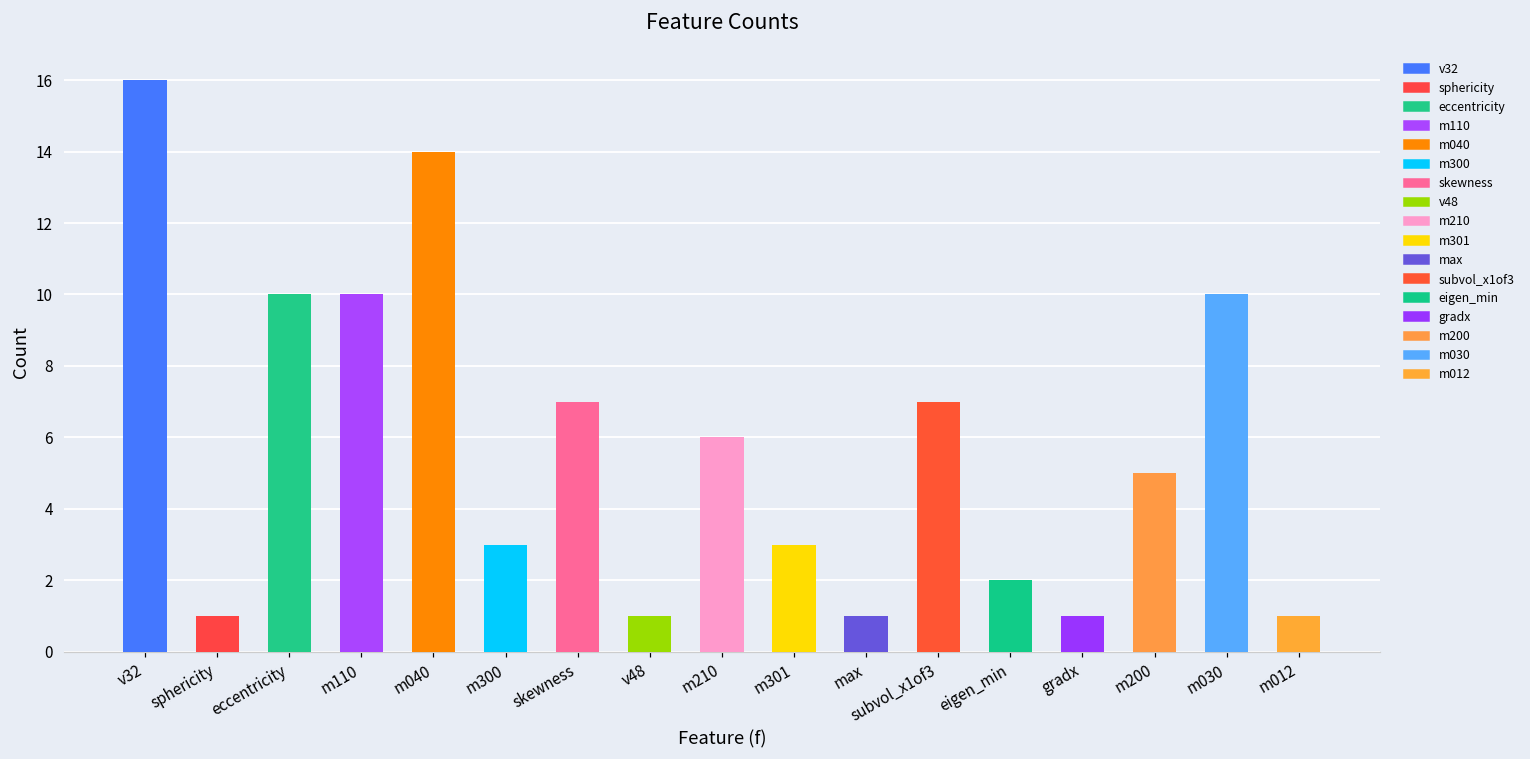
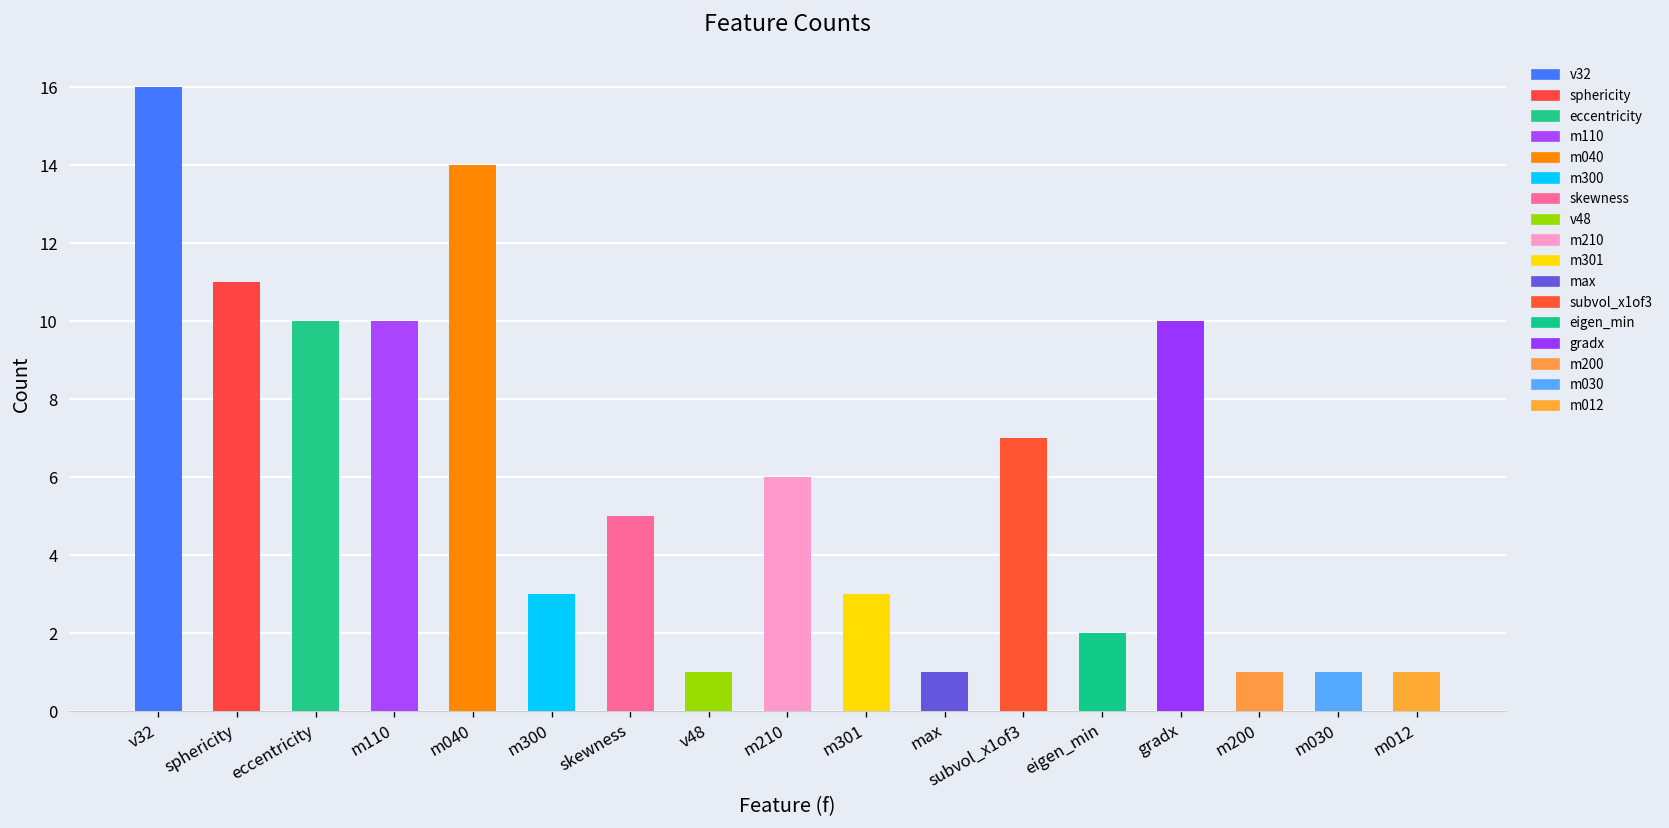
  {
    "v32": 16,
-   "sphericity": 1,
+   "sphericity": 11,
    "eccentricity": 10,
    "m110": 10,
    "m040": 14,
    "m300": 3,
-   "skewness": 7,
+   "skewness": 5,
    "v48": 1,
    "m210": 6,
    "m301": 3,
    "max": 1,
    "subvol_x1of3": 7,
    "eigen_min": 2,
-   "gradx": 1,
-   "m200": 5,
-   "m030": 10,
+   "gradx": 10,
+   "m200": 1,
+   "m030": 1,
    "m012": 1
  }
